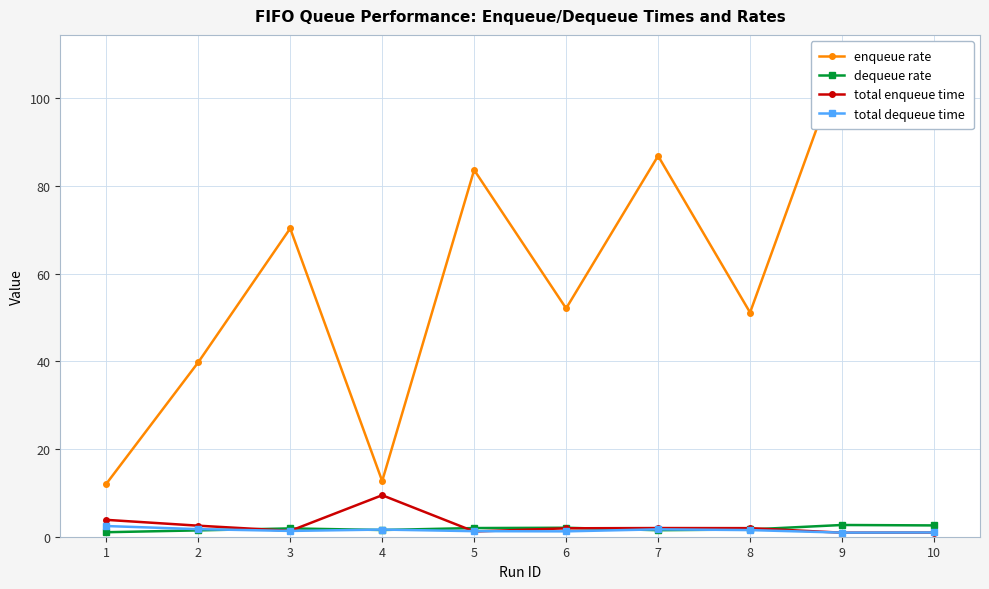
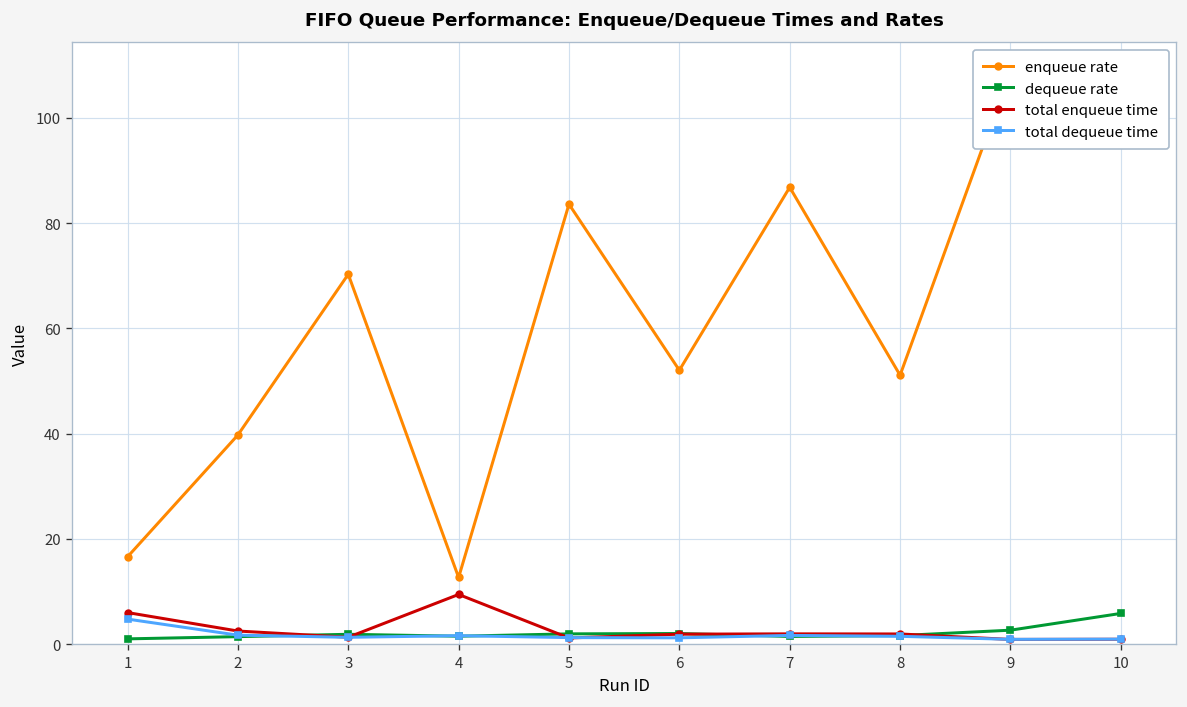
  {
    "enqueue rate": {
-     "1": 12,
+     "1": 17,
      "2": 40,
      "3": 70,
      "4": 13,
      "5": 84,
      "6": 52,
      "7": 87,
      "8": 51
    },
    "dequeue rate": {
      "1": 1,
      "5": 2,
      "9": 3,
-     "10": 3
+     "10": 6
    },
    "total enqueue time": {
-     "1": 4,
+     "1": 6,
      "2": 3,
      "4": 9
    },
    "total dequeue time": {
-     "1": 2,
+     "1": 5,
      "6": 1
    }
  }
